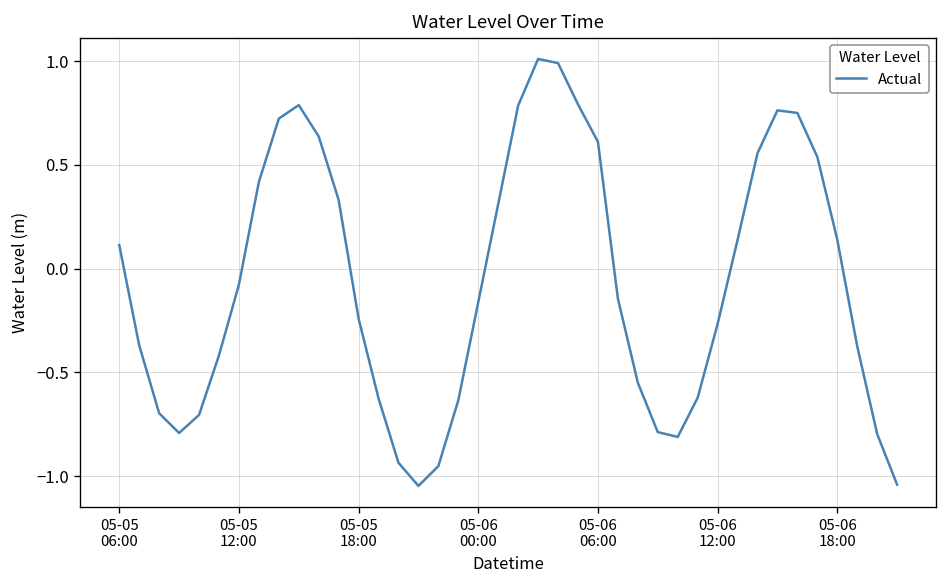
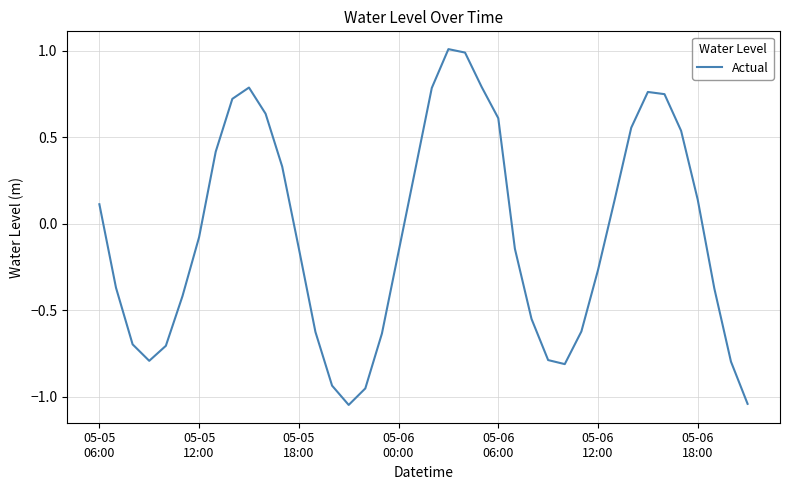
  {
    "05-05 06:00": 0.11,
    "05-05 12:00": -0.08,
-   "05-05 18:00": -0.24,
+   "05-05 18:00": -0.14,
    "05-06 00:00": -0.16,
    "05-06 06:00": 0.61,
    "05-06 12:00": -0.27,
    "05-06 18:00": 0.14
  }
